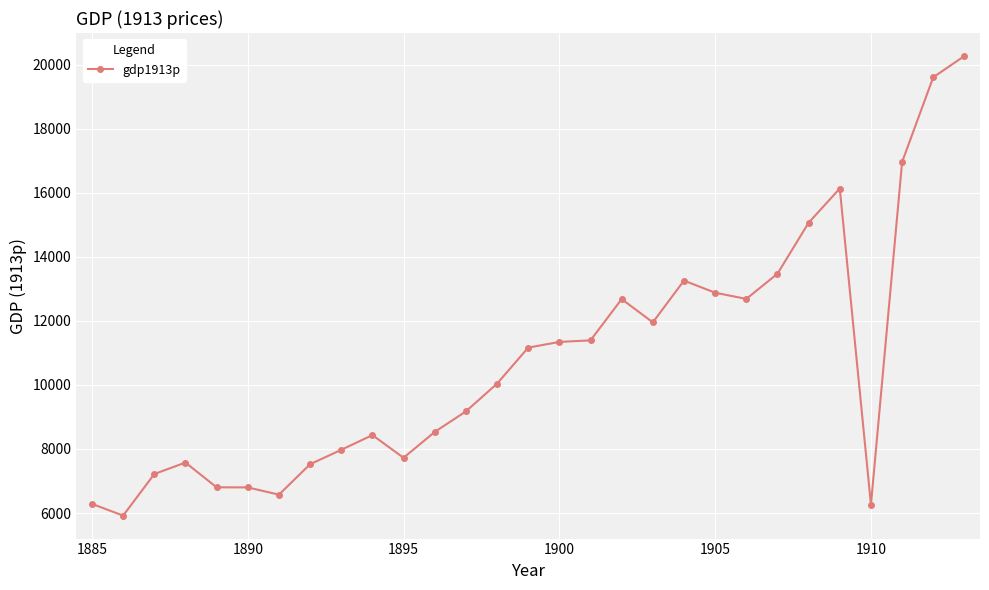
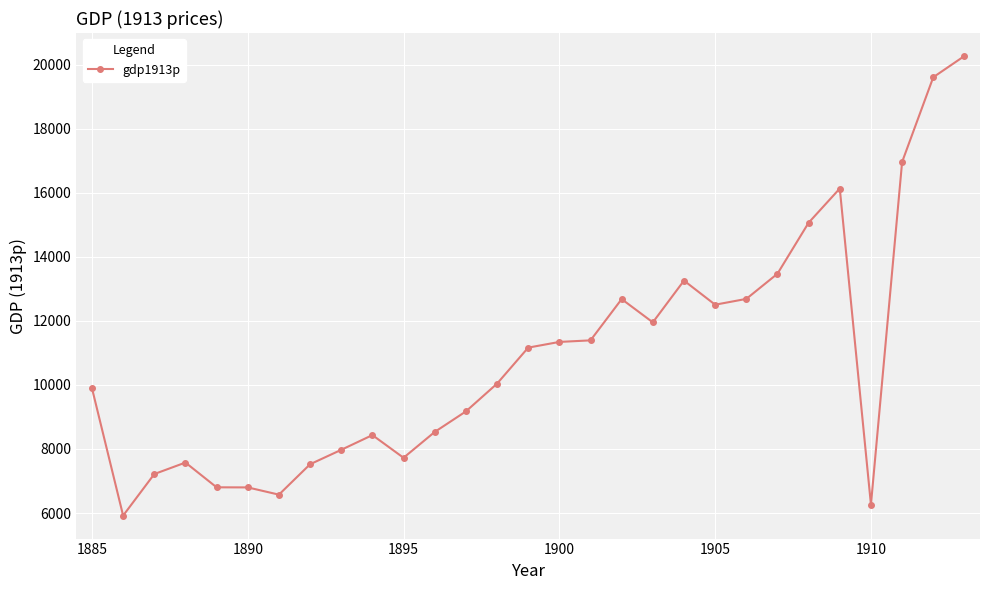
  {
-   "1885": 6300,
+   "1885": 9900,
    "1890": 6800,
    "1895": 7700,
    "1900": 11300,
-   "1905": 12900,
+   "1905": 12500,
    "1910": 6300
  }
